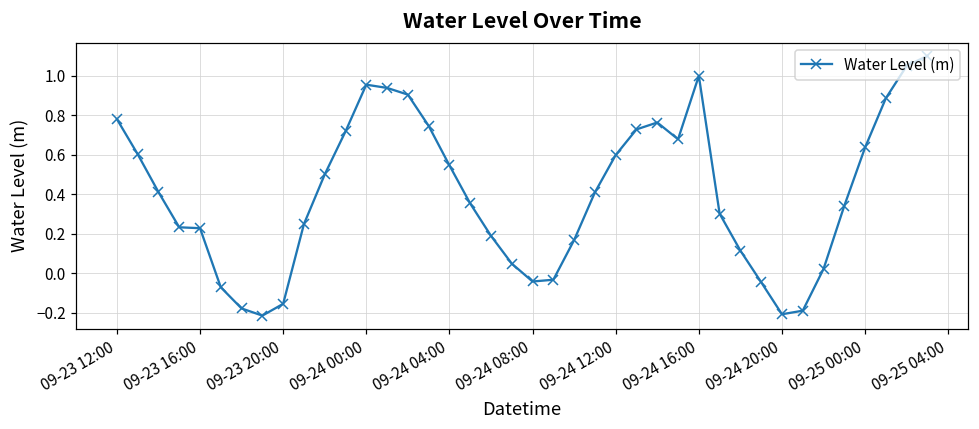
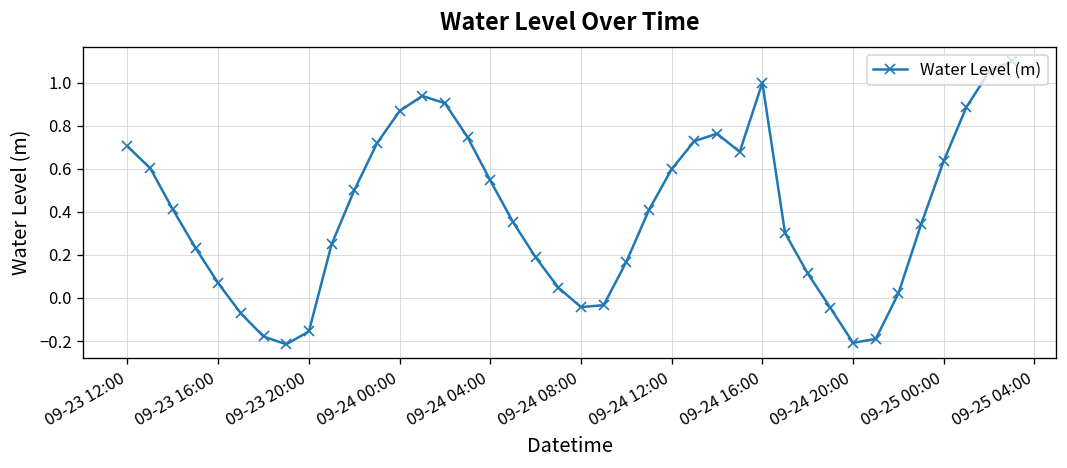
  {
-   "09-23 12:00": 0.78,
-   "09-23 16:00": 0.23,
+   "09-23 12:00": 0.70,
+   "09-23 16:00": 0.07,
    "09-23 20:00": -0.16,
-   "09-24 00:00": 0.96,
+   "09-24 00:00": 0.87,
    "09-24 04:00": 0.55,
    "09-24 08:00": -0.04,
    "09-24 12:00": 0.60,
    "09-24 16:00": 1.00,
    "09-24 20:00": -0.21,
    "09-25 00:00": 0.64
  }
